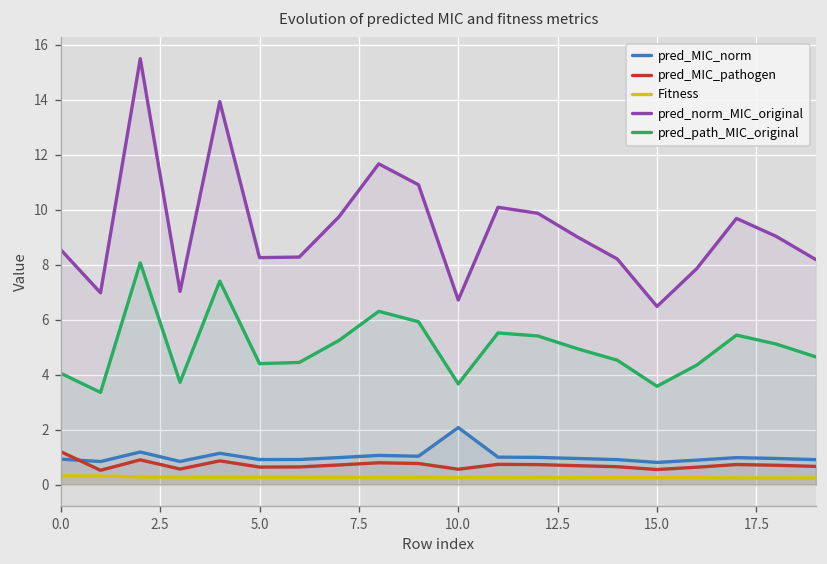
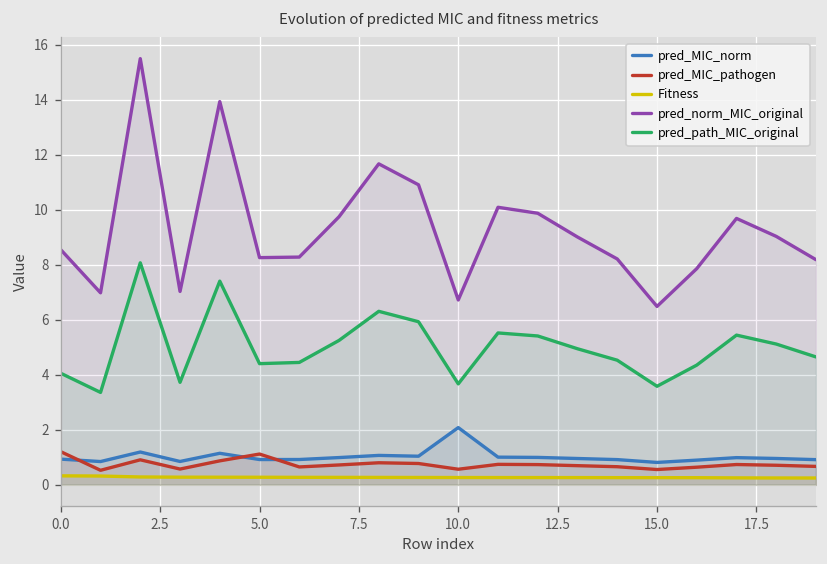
  {
    "pred_MIC_norm": {
      "0.0": 0.9,
      "5.0": 0.9,
      "10.0": 2.1,
      "15.0": 0.8
    },
    "pred_MIC_pathogen": {
      "0.0": 1.2,
-     "5.0": 0.6,
+     "5.0": 1.1,
      "10.0": 0.6,
      "15.0": 0.6
    },
    "Fitness": {
      "0.0": 0.3,
      "5.0": 0.3,
      "10.0": 0.3,
      "15.0": 0.3
    },
    "pred_norm_MIC_original": {
      "0.0": 8.5,
      "5.0": 8.3,
      "10.0": 6.7,
      "15.0": 6.5
    },
    "pred_path_MIC_original": {
      "0.0": 4.1,
      "5.0": 4.4,
      "10.0": 3.7,
      "15.0": 3.6
    }
  }
